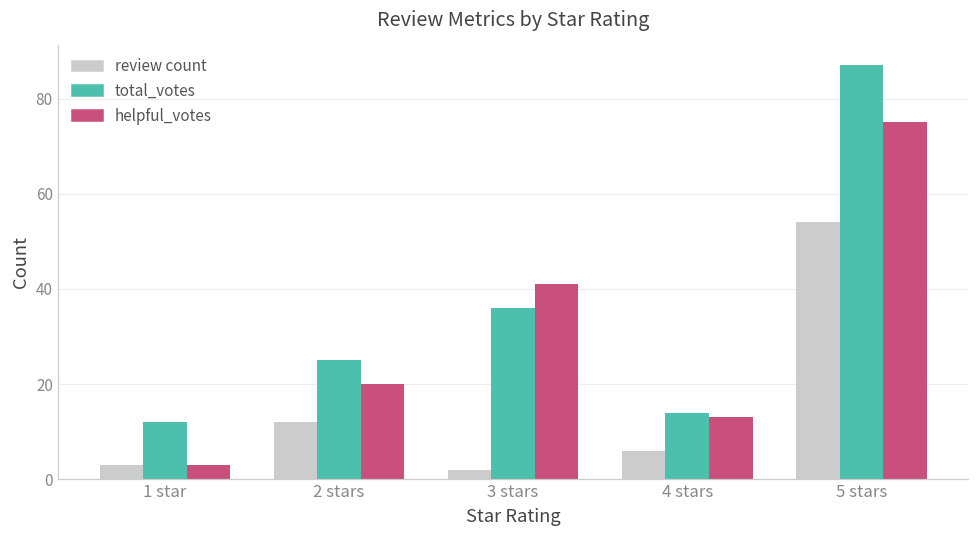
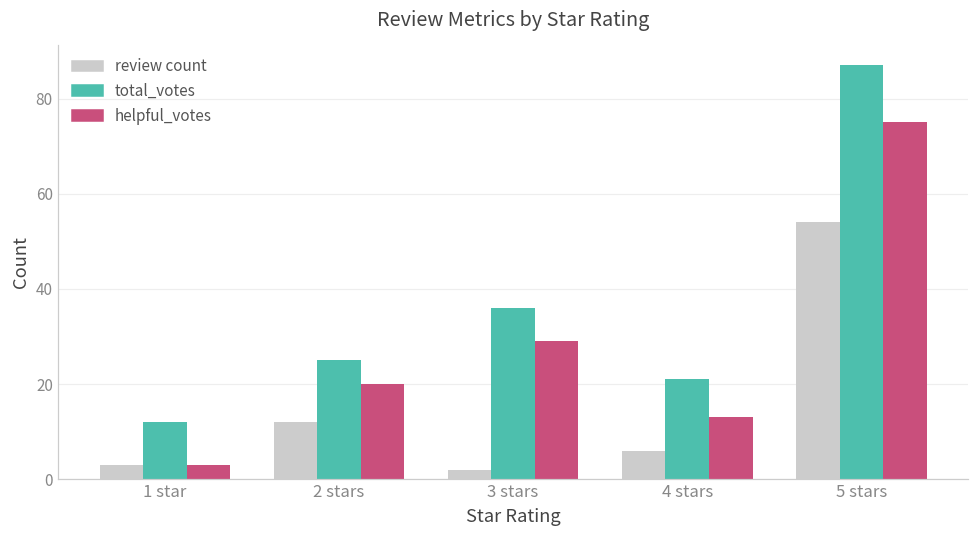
  {
    "review count": {
      "1 star": 3,
      "2 stars": 12,
      "3 stars": 2,
      "4 stars": 6,
      "5 stars": 54
    },
    "total_votes": {
      "1 star": 12,
      "2 stars": 25,
      "3 stars": 36,
-     "4 stars": 14,
+     "4 stars": 21,
      "5 stars": 87
    },
    "helpful_votes": {
      "1 star": 3,
      "2 stars": 20,
-     "3 stars": 41,
+     "3 stars": 29,
      "4 stars": 13,
      "5 stars": 75
    }
  }
